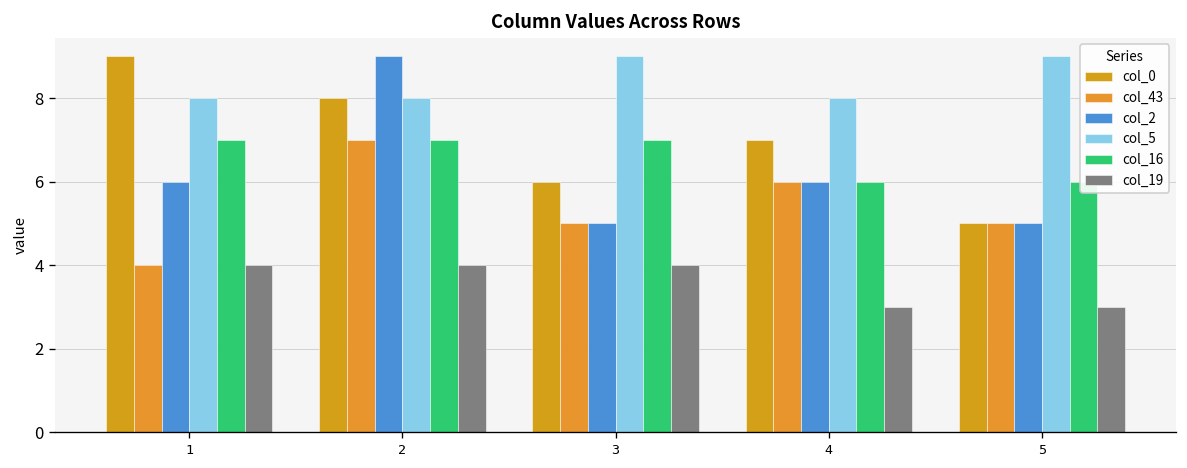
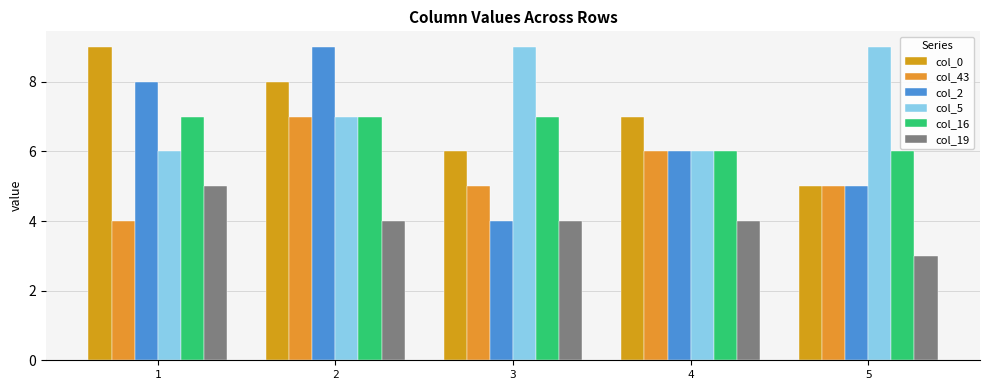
  {
    "col_2": {
-     "1": 6,
+     "1": 8,
      "2": 9,
-     "3": 5,
+     "3": 4,
      "4": 6,
      "5": 5
    },
    "col_5": {
-     "1": 8,
-     "2": 8,
+     "1": 6,
+     "2": 7,
      "3": 9,
-     "4": 8,
+     "4": 6,
      "5": 9
    },
    "col_16": {
      "1": 7,
      "2": 7,
      "3": 7,
      "4": 6,
      "5": 6
    },
    "col_19": {
-     "1": 4,
+     "1": 5,
      "2": 4,
      "3": 4,
-     "4": 3,
+     "4": 4,
      "5": 3
    }
  }
